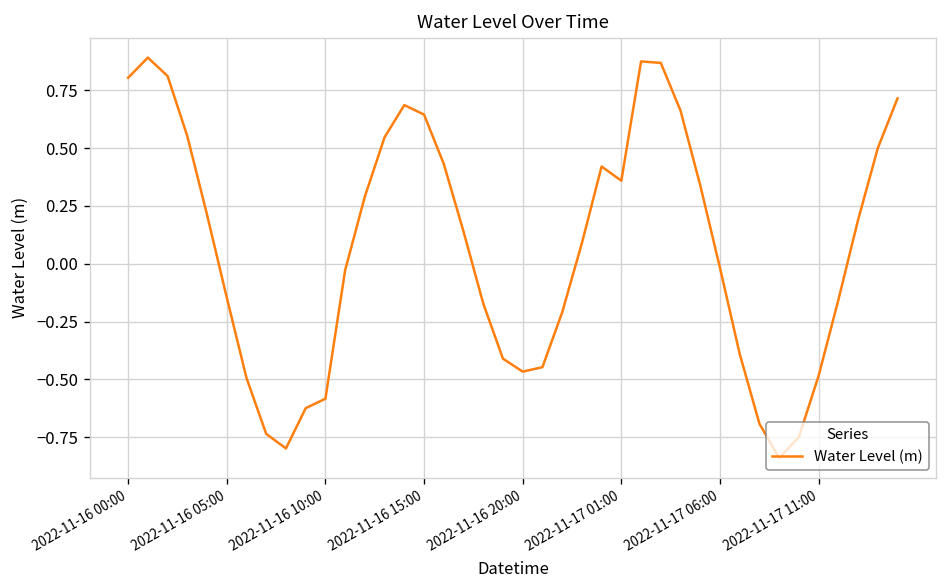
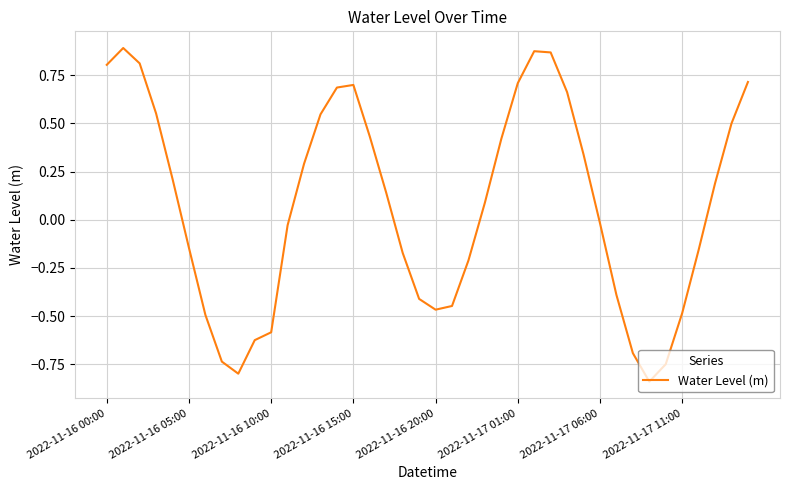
  {
    "2022-11-16 00:00": 0.80,
    "2022-11-16 05:00": -0.15,
    "2022-11-16 10:00": -0.58,
-   "2022-11-16 15:00": 0.64,
+   "2022-11-16 15:00": 0.70,
    "2022-11-16 20:00": -0.47,
-   "2022-11-17 01:00": 0.36,
+   "2022-11-17 01:00": 0.71,
    "2022-11-17 06:00": -0.02,
    "2022-11-17 11:00": -0.48
  }
